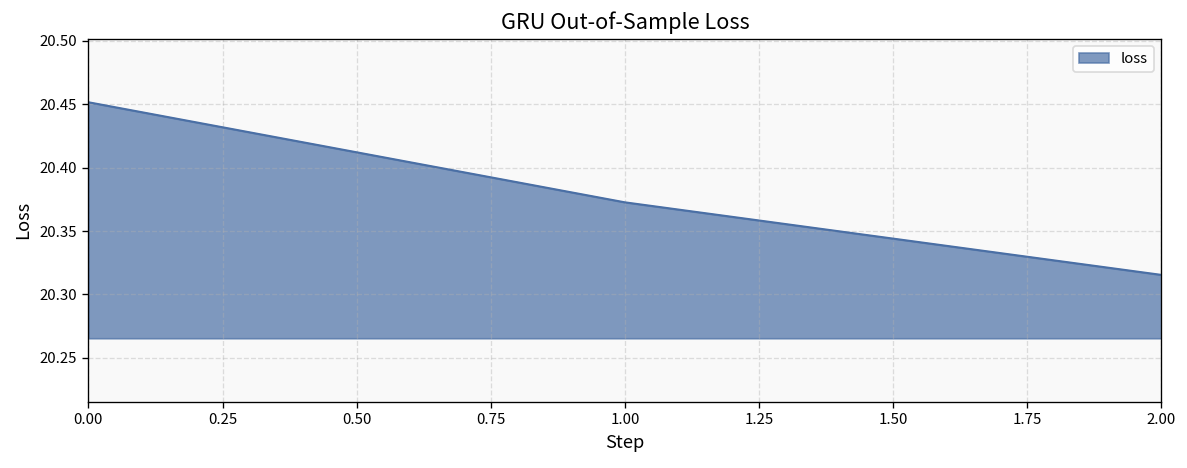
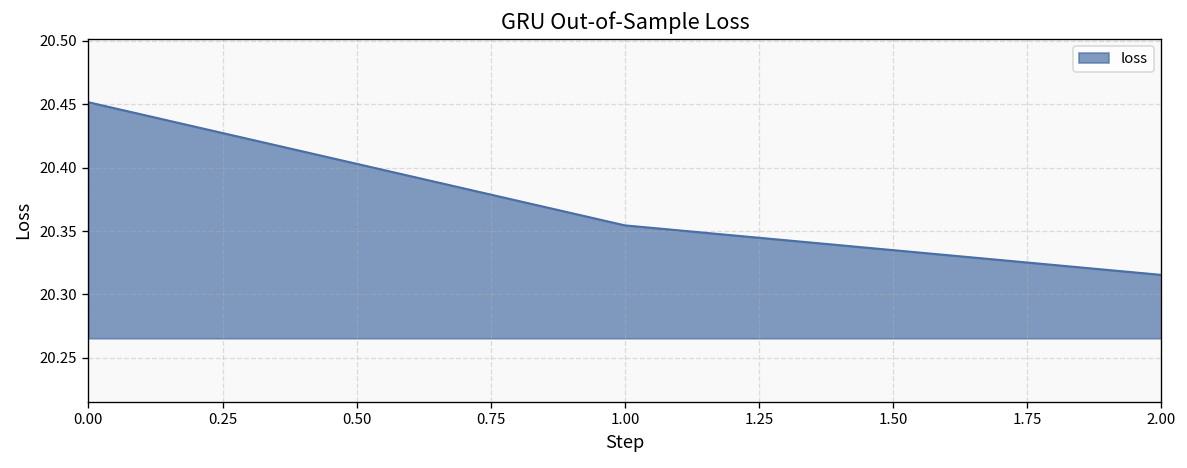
  {
    "0.00": 20.452,
-   "1.00": 20.373,
+   "1.00": 20.355,
    "2.00": 20.315
  }
